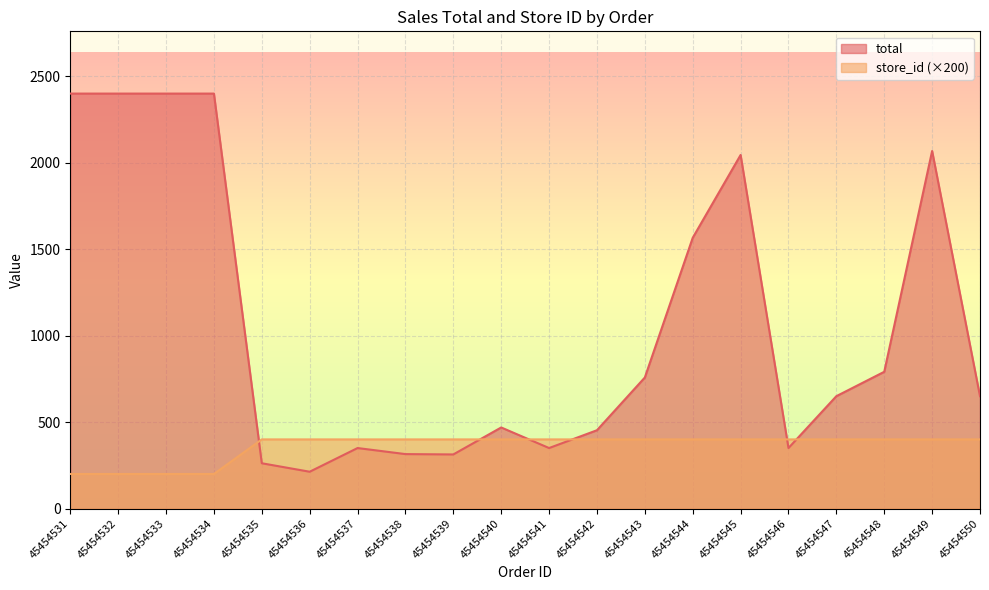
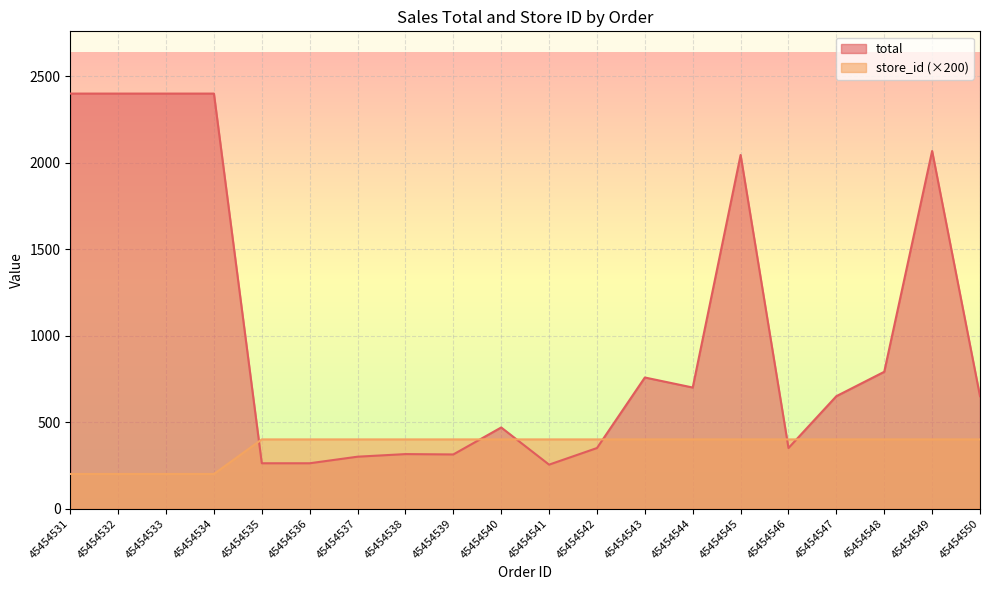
  {
    "total": {
      "45454531": 2400,
      "45454532": 2400,
      "45454533": 2400,
      "45454534": 2400,
      "45454535": 260,
-     "45454536": 210,
-     "45454537": 350,
+     "45454536": 260,
+     "45454537": 300,
      "45454538": 320,
      "45454539": 310,
      "45454540": 470,
-     "45454541": 350,
-     "45454542": 450,
+     "45454541": 250,
+     "45454542": 350,
      "45454543": 760,
-     "45454544": 1570,
+     "45454544": 700,
      "45454545": 2050,
      "45454546": 350,
      "45454547": 650,
      "45454548": 790,
      "45454549": 2070,
      "45454550": 650
    },
    "store_id (×200)": {
      "45454531": 200,
      "45454532": 200,
      "45454533": 200,
      "45454534": 200,
      "45454535": 400,
      "45454536": 400,
      "45454537": 400,
      "45454538": 400,
      "45454539": 400,
      "45454540": 400,
      "45454541": 400,
      "45454542": 400,
      "45454543": 400,
      "45454544": 400,
      "45454545": 400,
      "45454546": 400,
      "45454547": 400,
      "45454548": 400,
      "45454549": 400,
      "45454550": 400
    }
  }
